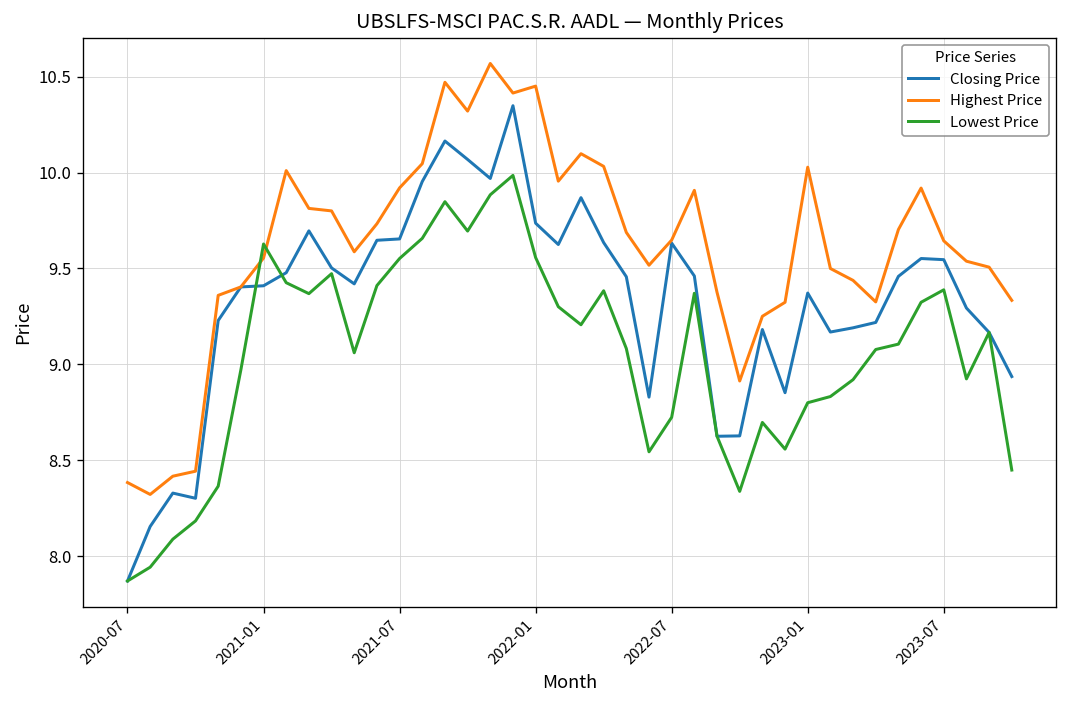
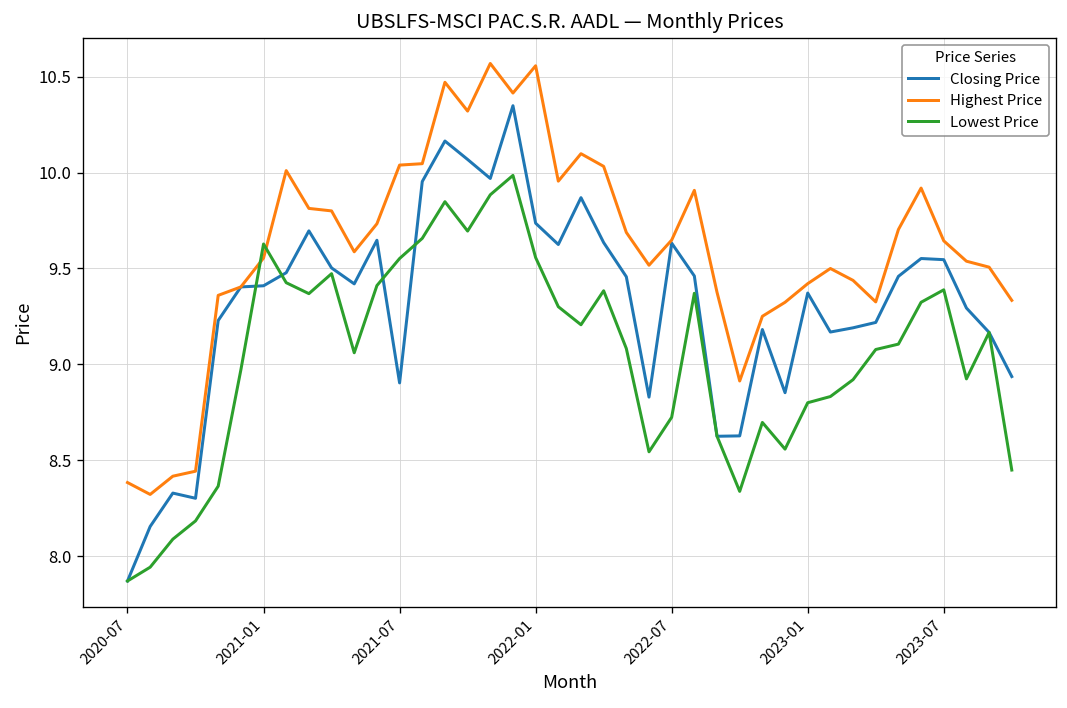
  {
    "Closing Price": {
      "2021-01": 9.41,
-     "2021-07": 9.65,
+     "2021-07": 8.90,
      "2022-01": 9.74,
      "2023-01": 9.37,
      "2023-07": 9.55
    },
    "Highest Price": {
      "2020-07": 8.39,
      "2021-01": 9.55,
-     "2021-07": 9.92,
-     "2022-01": 10.45,
-     "2023-01": 10.03,
+     "2021-07": 10.04,
+     "2022-01": 10.56,
+     "2023-01": 9.42,
      "2023-07": 9.64
    },
    "Lowest Price": {
      "2021-01": 9.63,
      "2021-07": 9.55,
      "2022-01": 9.56,
      "2022-07": 8.73,
      "2023-01": 8.80,
      "2023-07": 9.39
    }
  }
